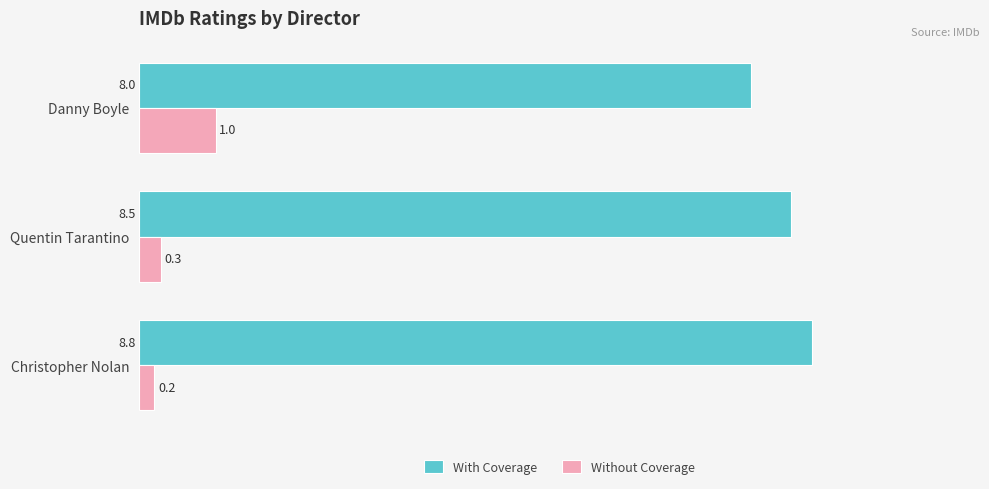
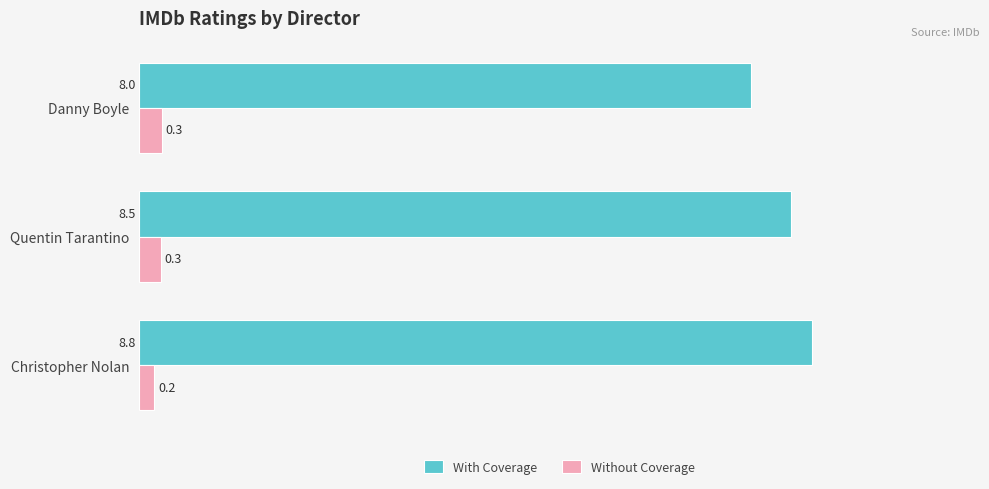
  {
    "Without Coverage": {
-     "Danny Boyle": 1.0,
+     "Danny Boyle": 0.3,
      "Quentin Tarantino": 0.3,
      "Christopher Nolan": 0.2
    }
  }
